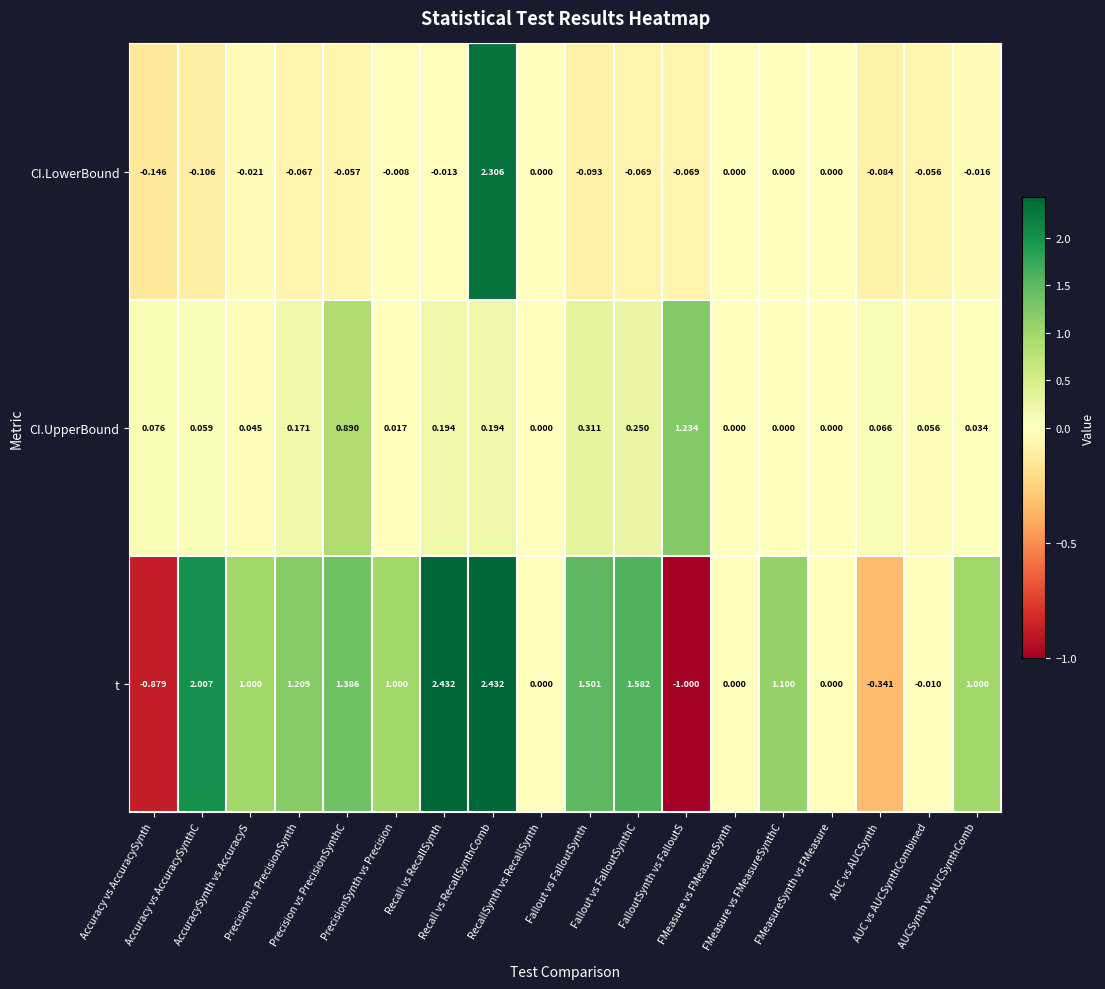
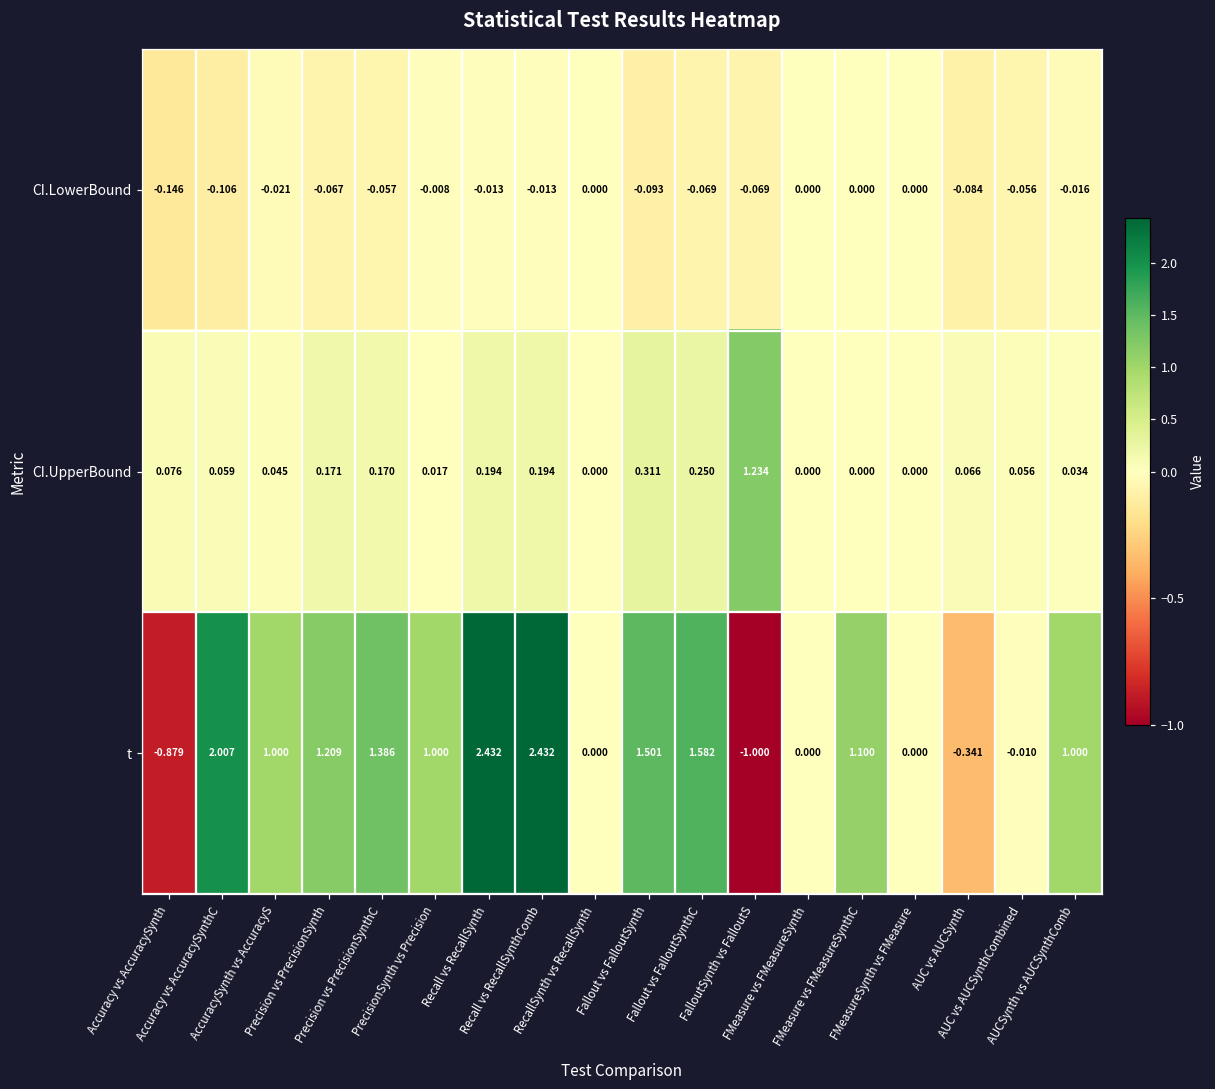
  {
    "CI.LowerBound": {
      "Accuracy vs AccuracySynth": -0.146,
      "Accuracy vs AccuracySynthC": -0.106,
      "AccuracySynth vs AccuracyS": -0.021,
      "Precision vs PrecisionSynth": -0.067,
      "Precision vs PrecisionSynthC": -0.057,
      "PrecisionSynth vs Precision": -0.008,
      "Recall vs RecallSynth": -0.013,
-     "Recall vs RecallSynthComb": 2.306,
+     "Recall vs RecallSynthComb": -0.013,
      "RecallSynth vs RecallSynth": 0.000,
      "Fallout vs FalloutSynth": -0.093,
      "Fallout vs FalloutSynthC": -0.069,
      "FalloutSynth vs FalloutS": -0.069,
      "FMeasure vs FMeasureSynth": 0.000,
      "FMeasure vs FMeasureSynthC": 0.000,
      "FMeasureSynth vs FMeasure": 0.000,
      "AUC vs AUCSynth": -0.084,
      "AUC vs AUCSynthCombined": -0.056,
      "AUCSynth vs AUCSynthComb": -0.016
    },
    "CI.UpperBound": {
      "Accuracy vs AccuracySynth": 0.076,
      "Accuracy vs AccuracySynthC": 0.059,
      "AccuracySynth vs AccuracyS": 0.045,
      "Precision vs PrecisionSynth": 0.171,
-     "Precision vs PrecisionSynthC": 0.890,
+     "Precision vs PrecisionSynthC": 0.170,
      "PrecisionSynth vs Precision": 0.017,
      "Recall vs RecallSynth": 0.194,
      "Recall vs RecallSynthComb": 0.194,
      "RecallSynth vs RecallSynth": 0.000,
      "Fallout vs FalloutSynth": 0.311,
      "Fallout vs FalloutSynthC": 0.250,
      "FalloutSynth vs FalloutS": 1.234,
      "FMeasure vs FMeasureSynth": 0.000,
      "FMeasure vs FMeasureSynthC": 0.000,
      "FMeasureSynth vs FMeasure": 0.000,
      "AUC vs AUCSynth": 0.066,
      "AUC vs AUCSynthCombined": 0.056,
      "AUCSynth vs AUCSynthComb": 0.034
    },
    "t": {
      "Accuracy vs AccuracySynth": -0.879,
      "Accuracy vs AccuracySynthC": 2.007,
      "AccuracySynth vs AccuracyS": 1.000,
      "Precision vs PrecisionSynth": 1.209,
      "Precision vs PrecisionSynthC": 1.386,
      "PrecisionSynth vs Precision": 1.000,
      "Recall vs RecallSynth": 2.432,
      "Recall vs RecallSynthComb": 2.432,
      "RecallSynth vs RecallSynth": 0.000,
      "Fallout vs FalloutSynth": 1.501,
      "Fallout vs FalloutSynthC": 1.582,
      "FalloutSynth vs FalloutS": -1.000,
      "FMeasure vs FMeasureSynth": 0.000,
      "FMeasure vs FMeasureSynthC": 1.100,
      "FMeasureSynth vs FMeasure": 0.000,
      "AUC vs AUCSynth": -0.341,
      "AUC vs AUCSynthCombined": -0.010,
      "AUCSynth vs AUCSynthComb": 1.000
    }
  }
